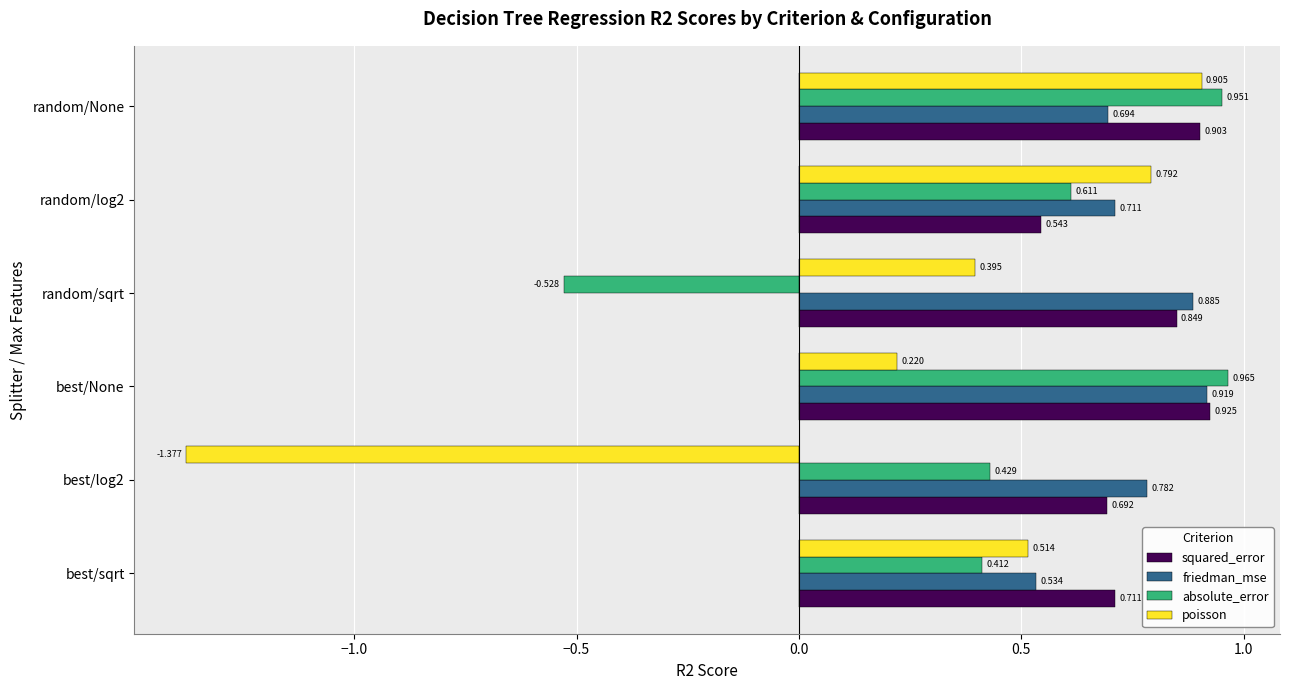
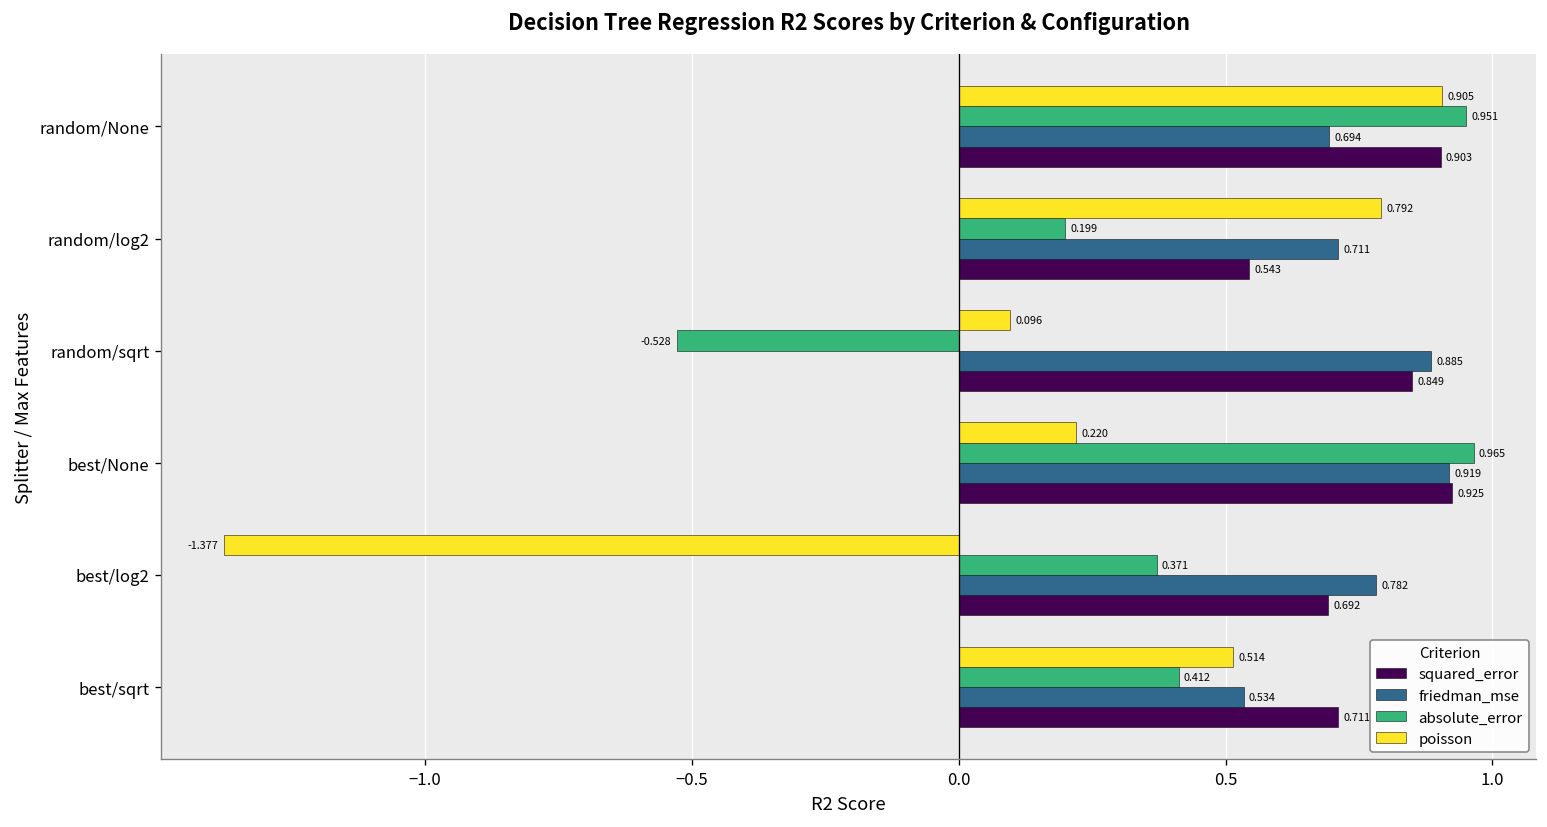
  {
    "squared_error": {
      "random/None": 0.903,
      "random/log2": 0.543,
      "random/sqrt": 0.849,
      "best/None": 0.925,
      "best/log2": 0.692
    },
    "friedman_mse": {
      "random/None": 0.694,
      "random/log2": 0.711,
      "random/sqrt": 0.885,
      "best/None": 0.919,
      "best/log2": 0.782,
      "best/sqrt": 0.534
    },
    "absolute_error": {
      "random/None": 0.951,
-     "random/log2": 0.611,
+     "random/log2": 0.199,
      "random/sqrt": -0.528,
      "best/None": 0.965,
-     "best/log2": 0.429,
+     "best/log2": 0.371,
      "best/sqrt": 0.412
    },
    "poisson": {
      "random/None": 0.905,
      "random/log2": 0.792,
-     "random/sqrt": 0.395,
+     "random/sqrt": 0.096,
      "best/None": 0.220,
      "best/log2": -1.377,
      "best/sqrt": 0.514
    }
  }
